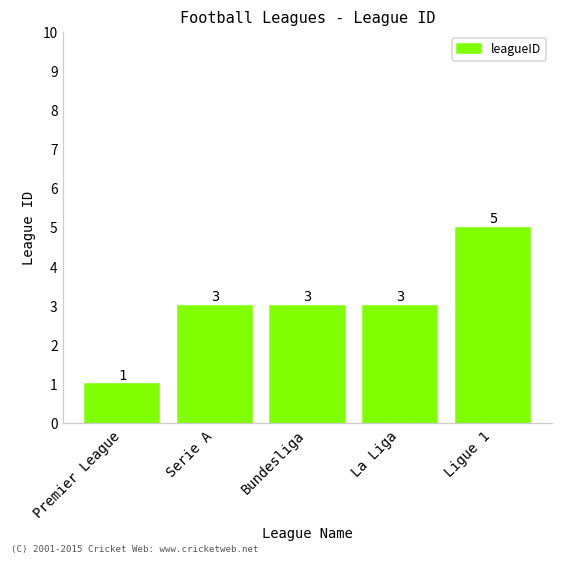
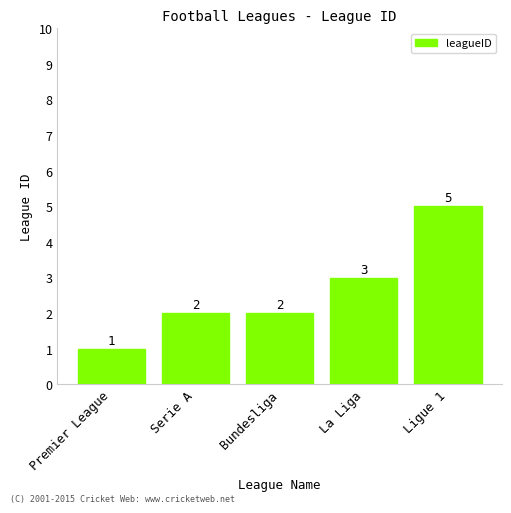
  {
    "Premier League": 1,
-   "Serie A": 3,
-   "Bundesliga": 3,
+   "Serie A": 2,
+   "Bundesliga": 2,
    "La Liga": 3,
    "Ligue 1": 5
  }
